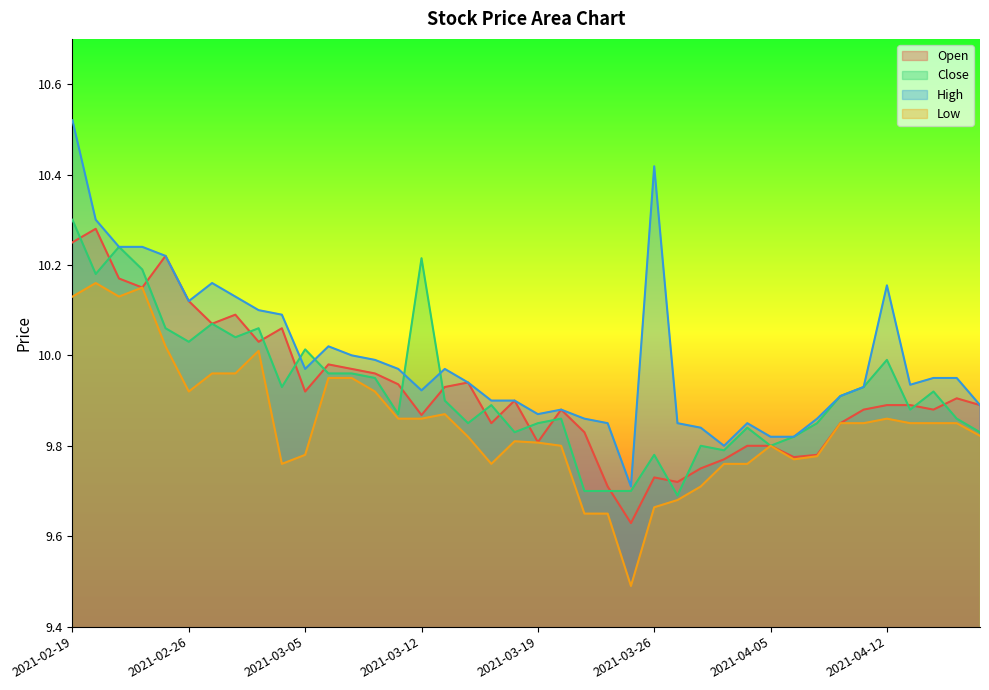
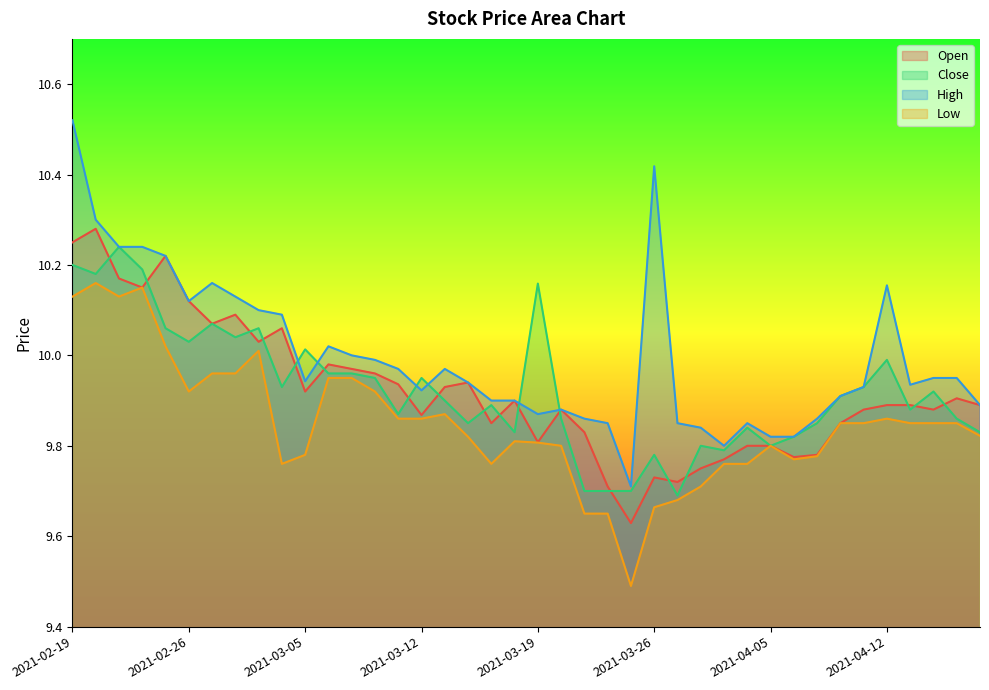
  {
    "Close": {
-     "2021-02-19": 10.30,
+     "2021-02-19": 10.20,
      "2021-02-26": 10.03,
      "2021-03-05": 10.01,
-     "2021-03-12": 10.21,
-     "2021-03-19": 9.85,
+     "2021-03-12": 9.95,
+     "2021-03-19": 10.16,
      "2021-03-26": 9.78,
      "2021-04-12": 9.99
    },
    "High": {
      "2021-02-19": 10.52,
-     "2021-03-05": 9.97,
+     "2021-03-05": 9.94,
      "2021-03-12": 9.92,
      "2021-03-19": 9.87,
      "2021-03-26": 10.42,
      "2021-04-05": 9.82,
      "2021-04-12": 10.15
    }
  }
